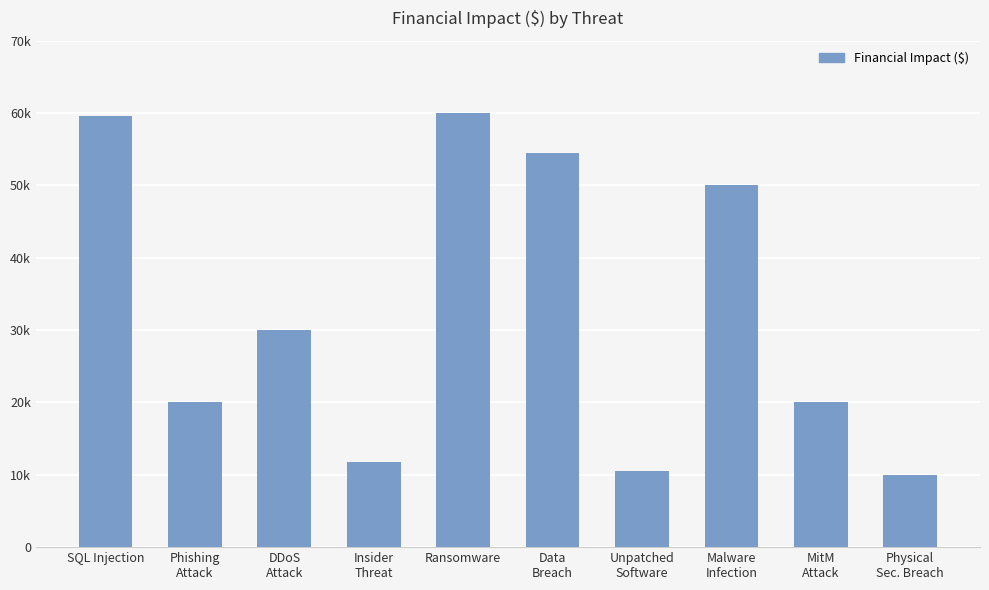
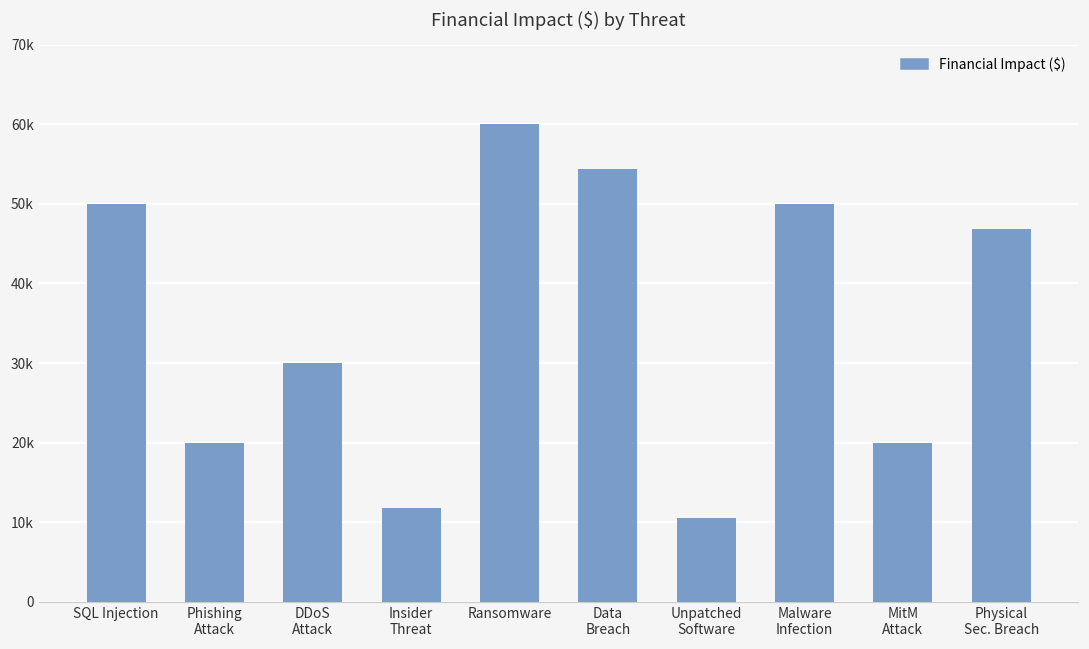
  {
-   "SQL Injection": 60000,
+   "SQL Injection": 50000,
    "Phishing Attack": 20000,
    "DDoS Attack": 30000,
    "Insider Threat": 12000,
    "Ransomware": 60000,
    "Data Breach": 54000,
    "Unpatched Software": 11000,
    "Malware Infection": 50000,
    "MitM Attack": 20000,
-   "Physical Sec. Breach": 10000
+   "Physical Sec. Breach": 47000
  }
